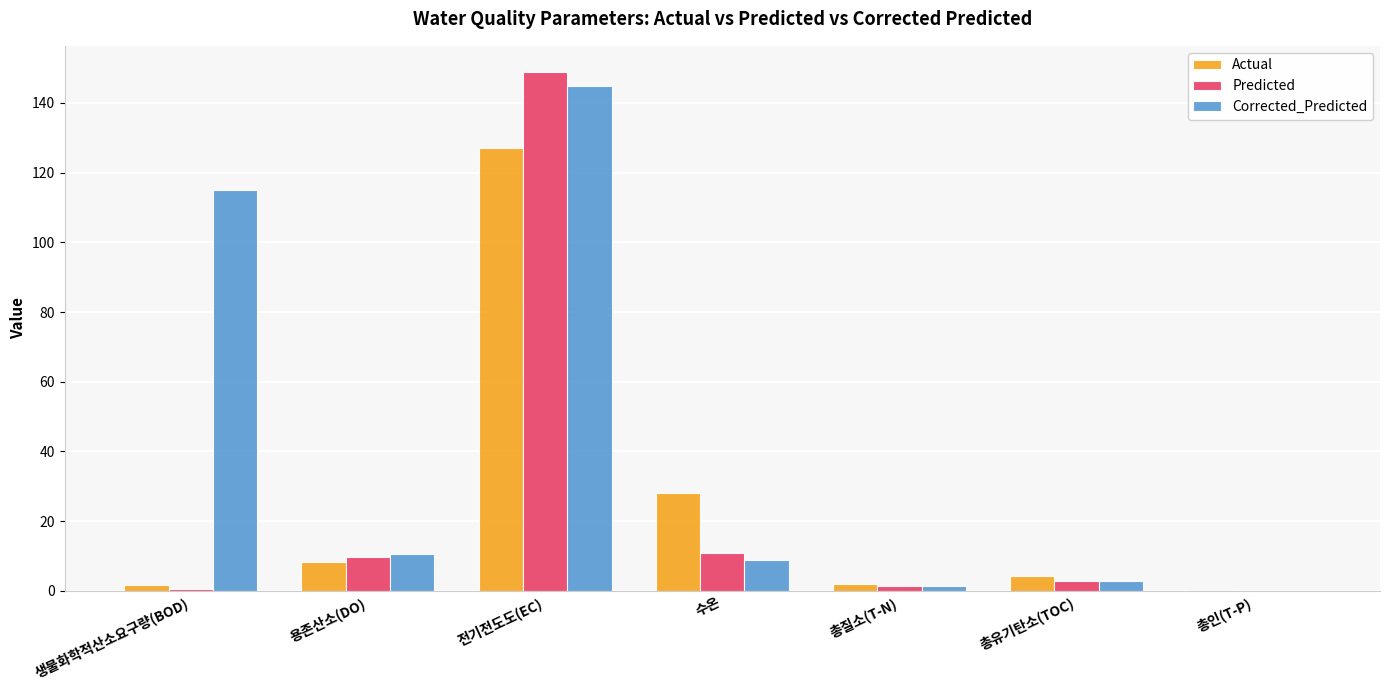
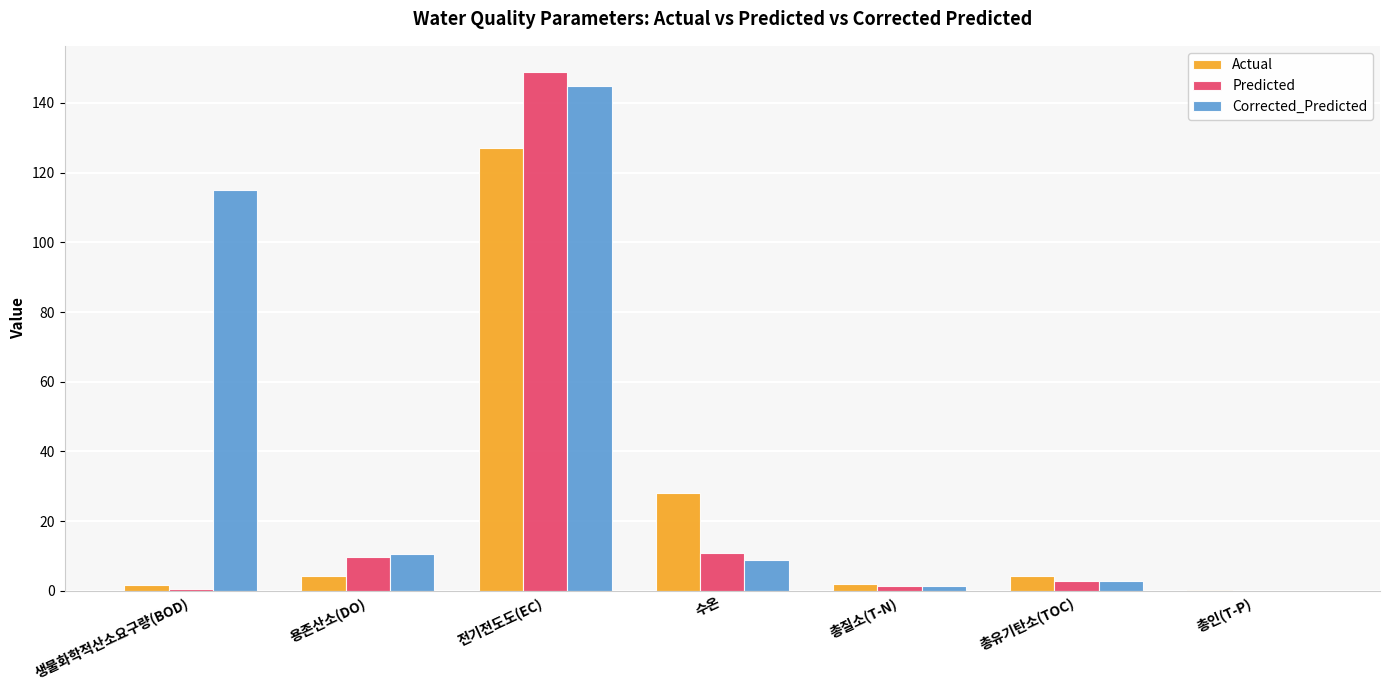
  {
    "Actual": {
      "생물화학적산소요구량(BOD)": 2,
-     "용존산소(DO)": 8,
+     "용존산소(DO)": 4,
      "전기전도도(EC)": 127,
      "수온": 28,
      "총질소(T-N)": 2,
      "총유기탄소(TOC)": 4
    },
    "Predicted": {
      "용존산소(DO)": 10,
      "전기전도도(EC)": 149,
      "수온": 11,
      "총질소(T-N)": 1,
      "총유기탄소(TOC)": 3
    },
    "Corrected_Predicted": {
      "생물화학적산소요구량(BOD)": 115,
      "용존산소(DO)": 11,
      "전기전도도(EC)": 145,
      "수온": 9,
      "총질소(T-N)": 1,
      "총유기탄소(TOC)": 3
    }
  }
